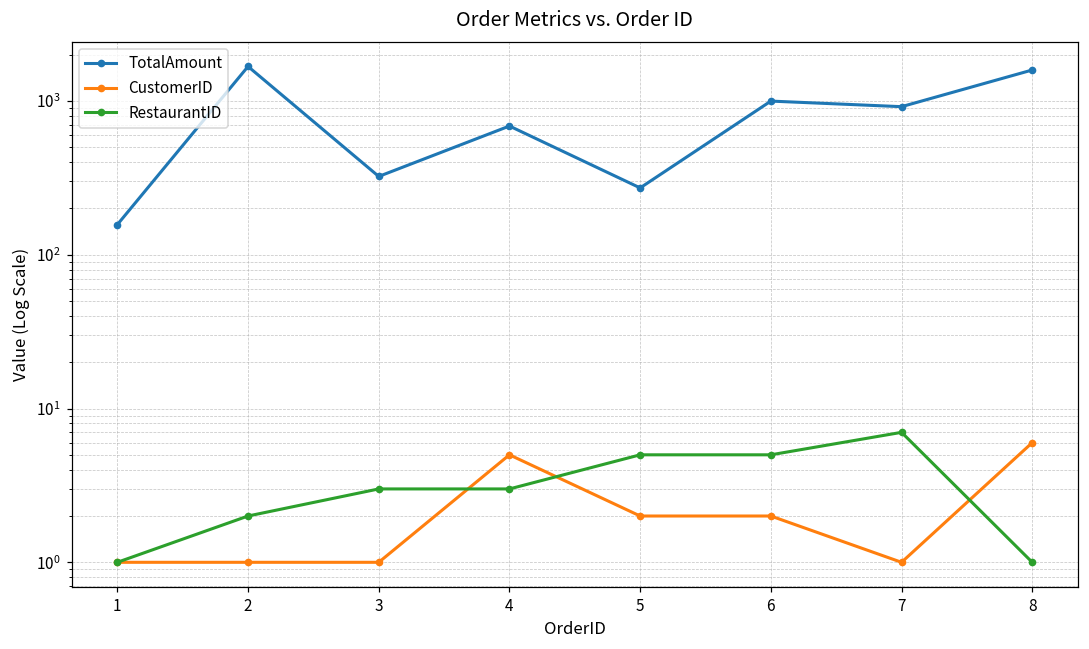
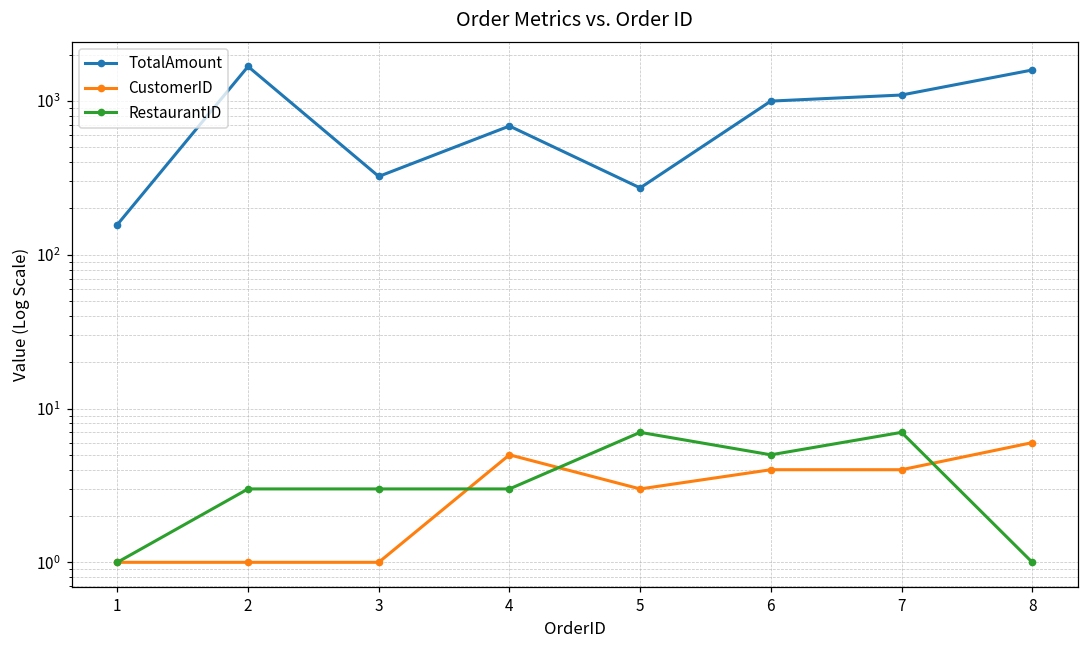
  {
    "TotalAmount": {
      "1": 160,
      "2": 1700,
      "3": 320,
      "4": 700,
      "5": 270,
      "6": 1000,
-     "7": 900,
+     "7": 1100,
      "8": 1600
    },
    "CustomerID": {
      "2": 1,
      "3": 1,
      "4": 5,
-     "5": 2,
-     "6": 2,
-     "7": 1,
+     "5": 3,
+     "6": 4,
+     "7": 4,
      "8": 6
    },
    "RestaurantID": {
-     "2": 2,
+     "2": 3,
      "3": 3,
      "4": 3,
-     "5": 5,
+     "5": 7,
      "6": 5,
      "7": 7,
      "8": 1
    }
  }
